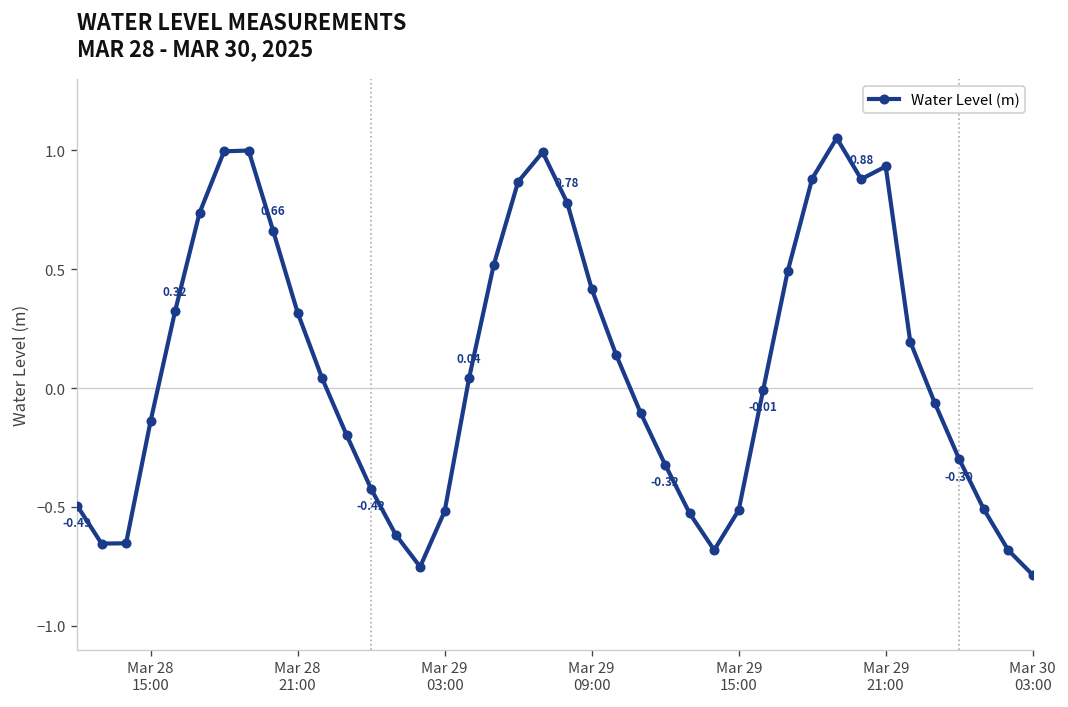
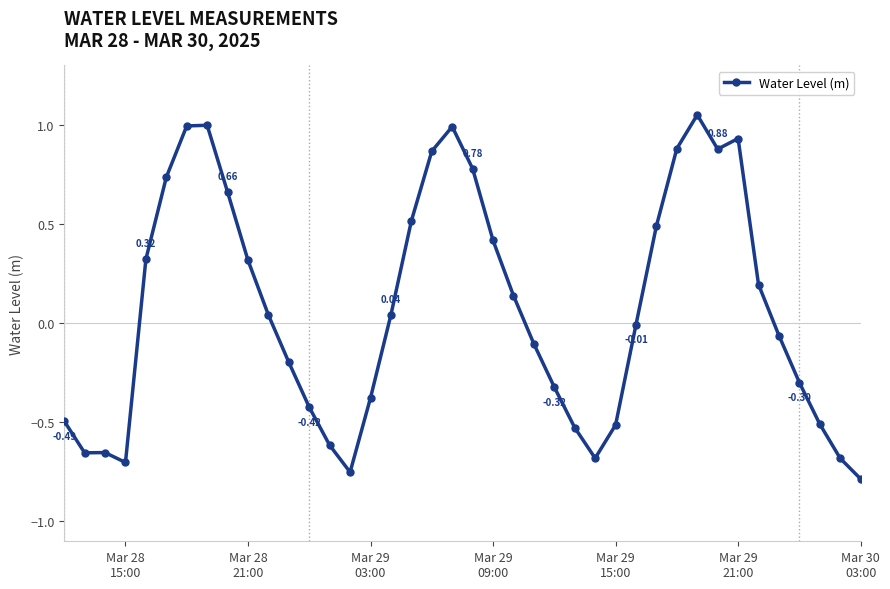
  {
-   "Mar 28 15:00": -0.14,
+   "Mar 28 15:00": -0.70,
    "Mar 28 21:00": 0.32,
-   "Mar 29 03:00": -0.52,
+   "Mar 29 03:00": -0.38,
    "Mar 29 09:00": 0.42,
    "Mar 29 15:00": -0.51,
    "Mar 30 03:00": -0.79
  }
